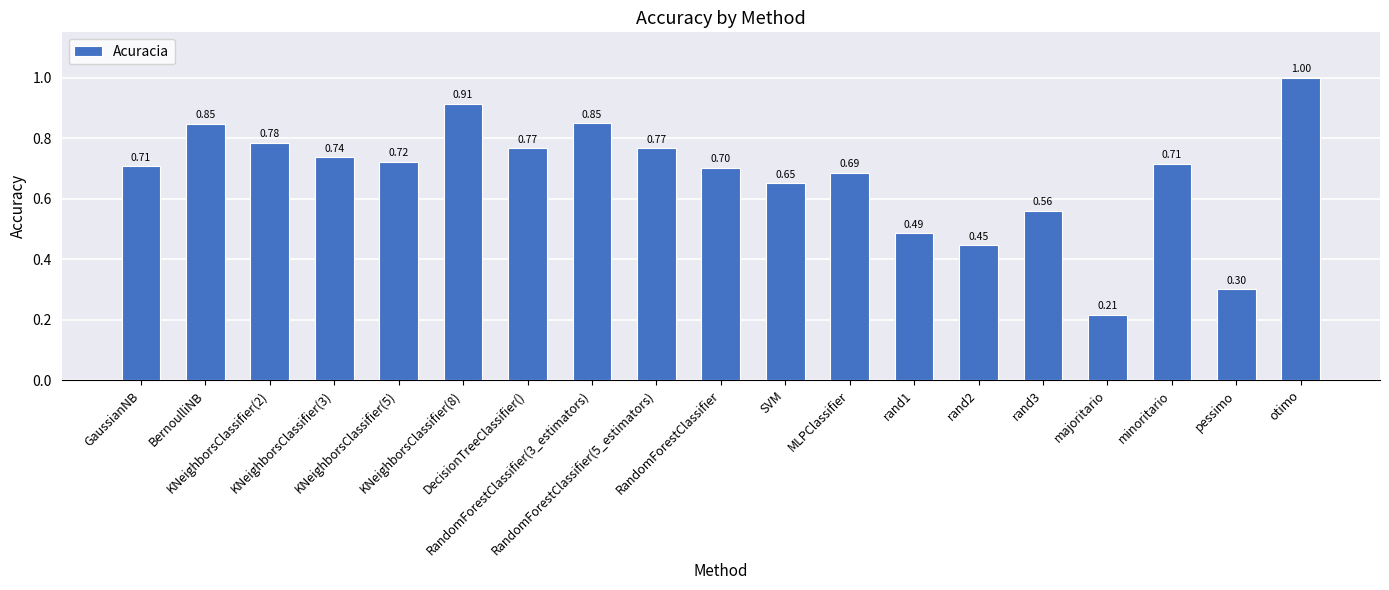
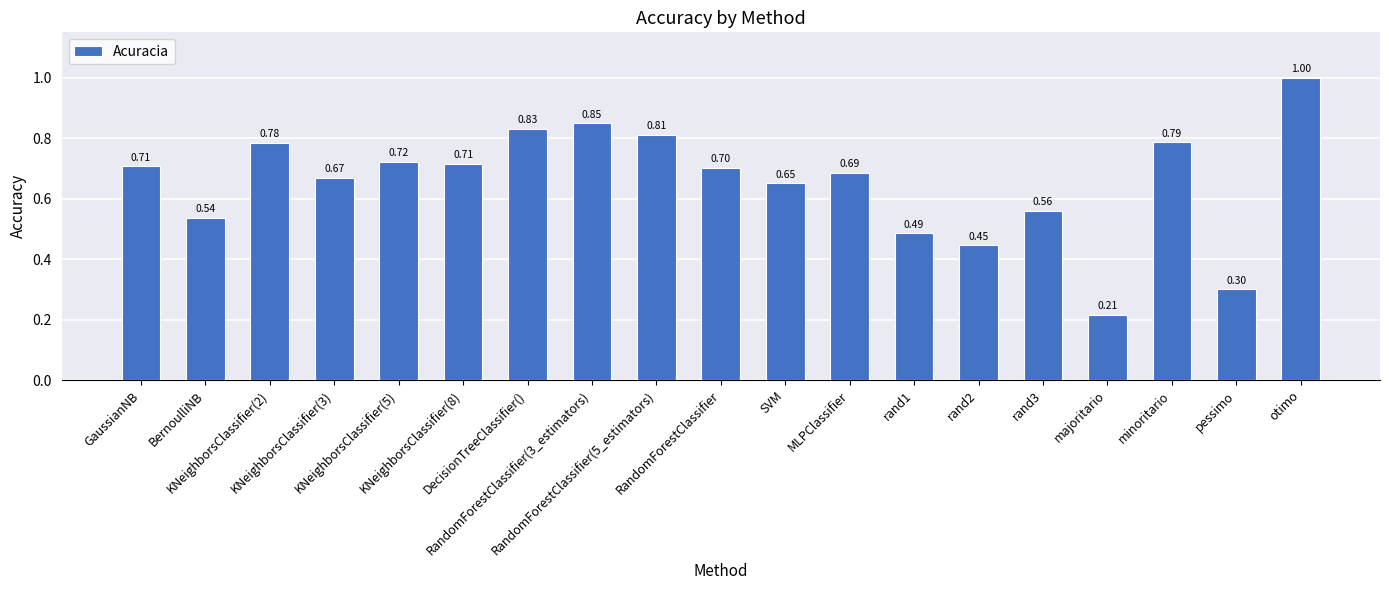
  {
    "GaussianNB": 0.71,
-   "BernoulliNB": 0.85,
+   "BernoulliNB": 0.54,
    "KNeighborsClassifier(2)": 0.78,
-   "KNeighborsClassifier(3)": 0.74,
+   "KNeighborsClassifier(3)": 0.67,
    "KNeighborsClassifier(5)": 0.72,
-   "KNeighborsClassifier(8)": 0.91,
-   "DecisionTreeClassifier()": 0.77,
+   "KNeighborsClassifier(8)": 0.71,
+   "DecisionTreeClassifier()": 0.83,
    "RandomForestClassifier(3_estimators)": 0.85,
-   "RandomForestClassifier(5_estimators)": 0.77,
+   "RandomForestClassifier(5_estimators)": 0.81,
    "RandomForestClassifier": 0.70,
    "SVM": 0.65,
    "MLPClassifier": 0.69,
    "rand1": 0.49,
    "rand2": 0.45,
    "rand3": 0.56,
    "majoritario": 0.21,
-   "minoritario": 0.71,
+   "minoritario": 0.79,
    "pessimo": 0.30,
    "otimo": 1.00
  }
